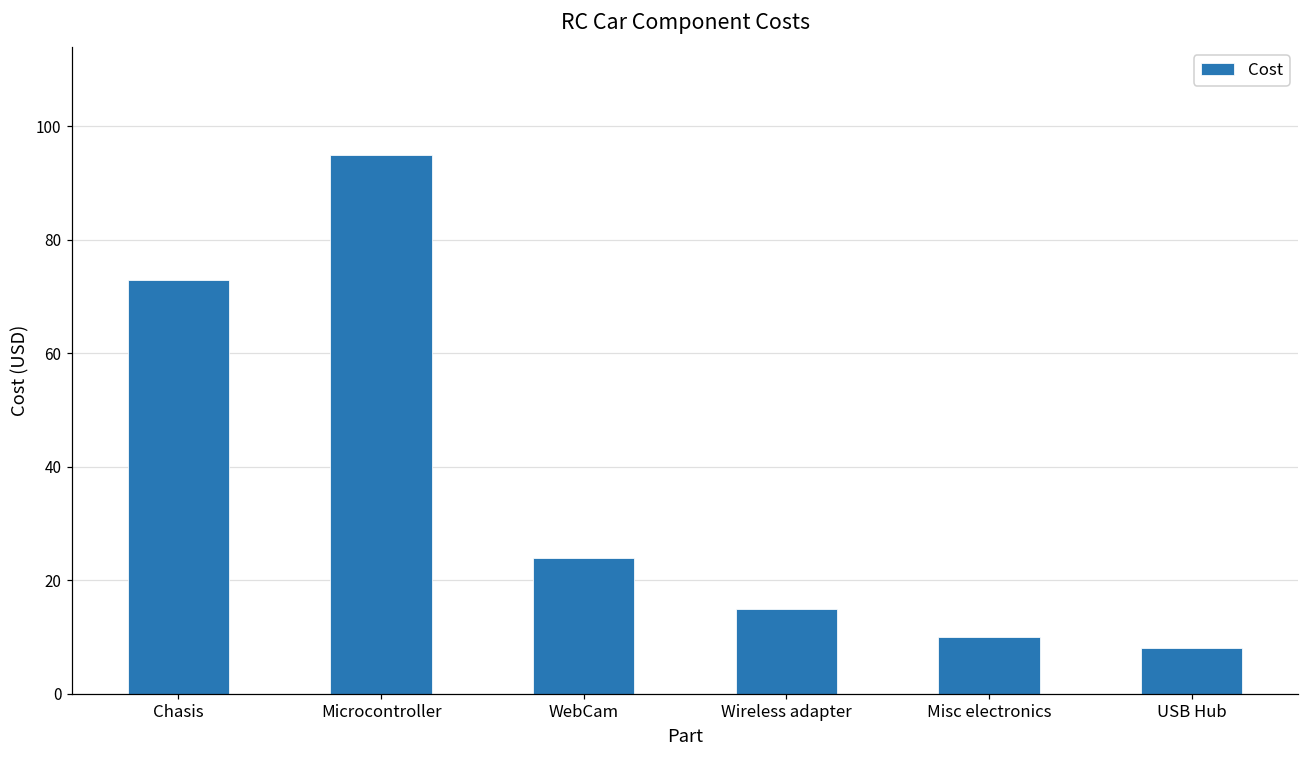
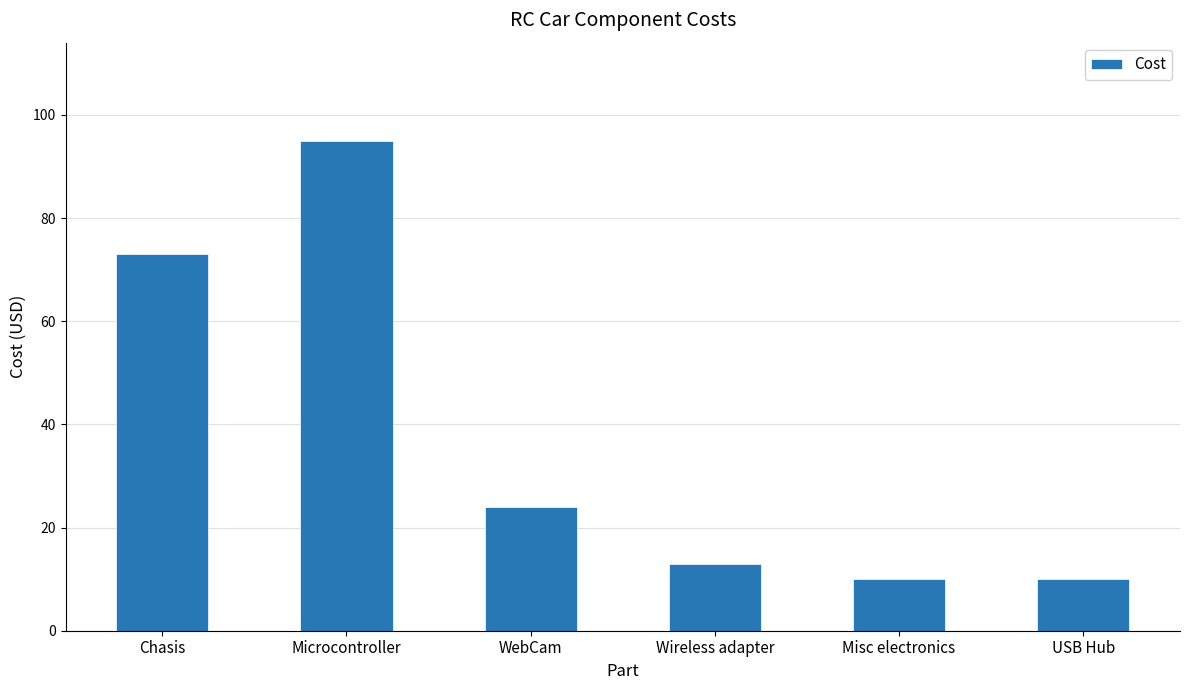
  {
    "Chasis": 73,
    "Microcontroller": 95,
    "WebCam": 24,
-   "Wireless adapter": 15,
+   "Wireless adapter": 13,
    "Misc electronics": 10,
-   "USB Hub": 8
+   "USB Hub": 10
  }
